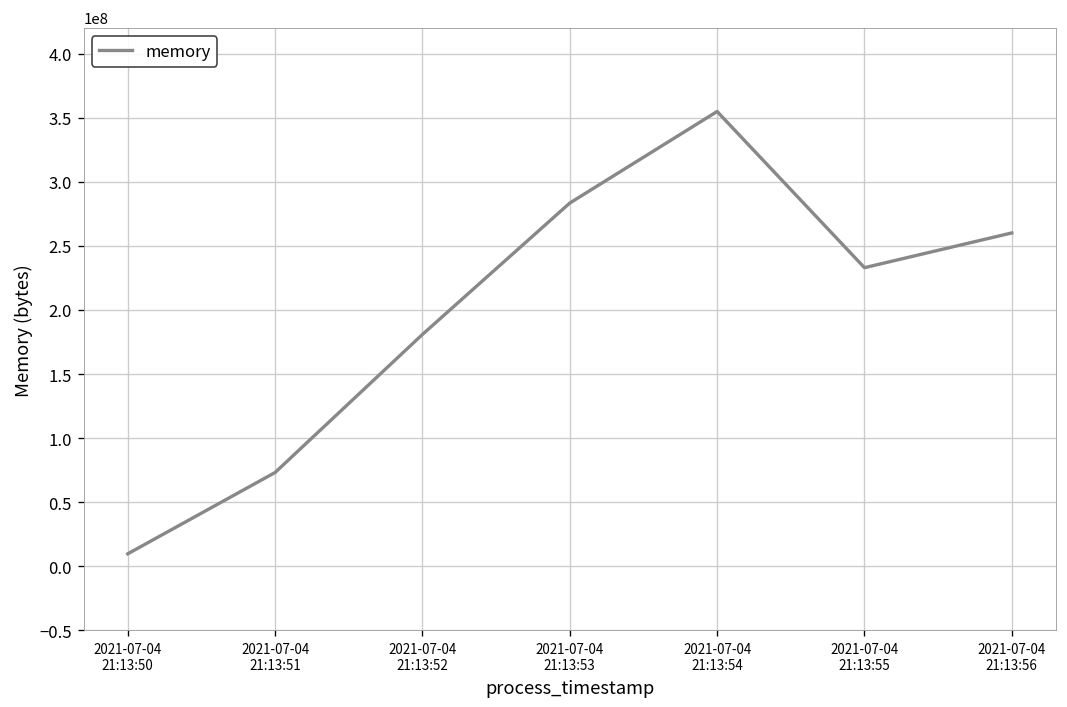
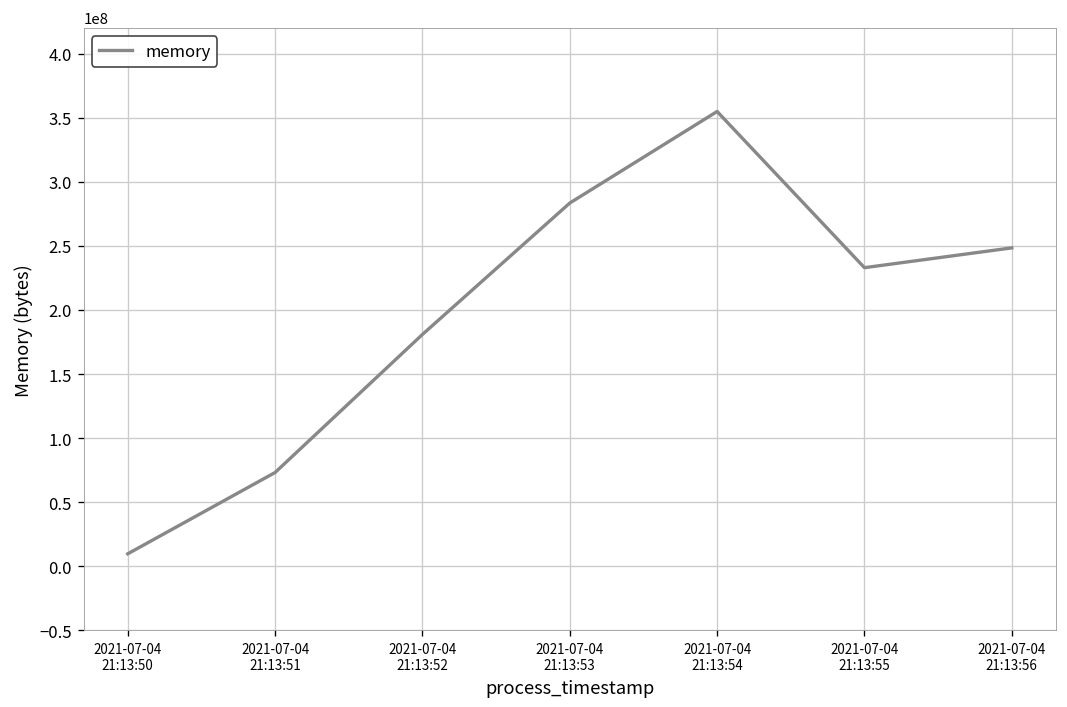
  {
    "2021-07-04 21:13:50": 10000000,
    "2021-07-04 21:13:51": 73000000,
    "2021-07-04 21:13:52": 181000000,
    "2021-07-04 21:13:53": 283000000,
    "2021-07-04 21:13:54": 355000000,
    "2021-07-04 21:13:55": 233000000,
-   "2021-07-04 21:13:56": 260000000
+   "2021-07-04 21:13:56": 248000000
  }
